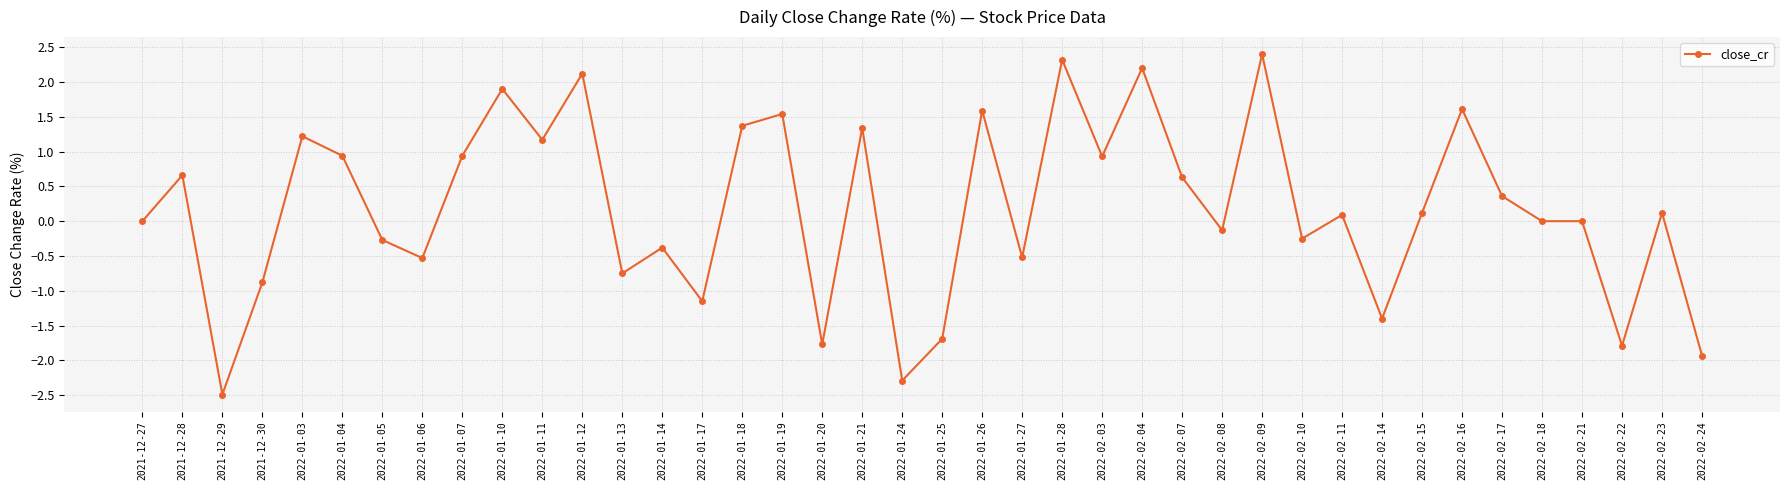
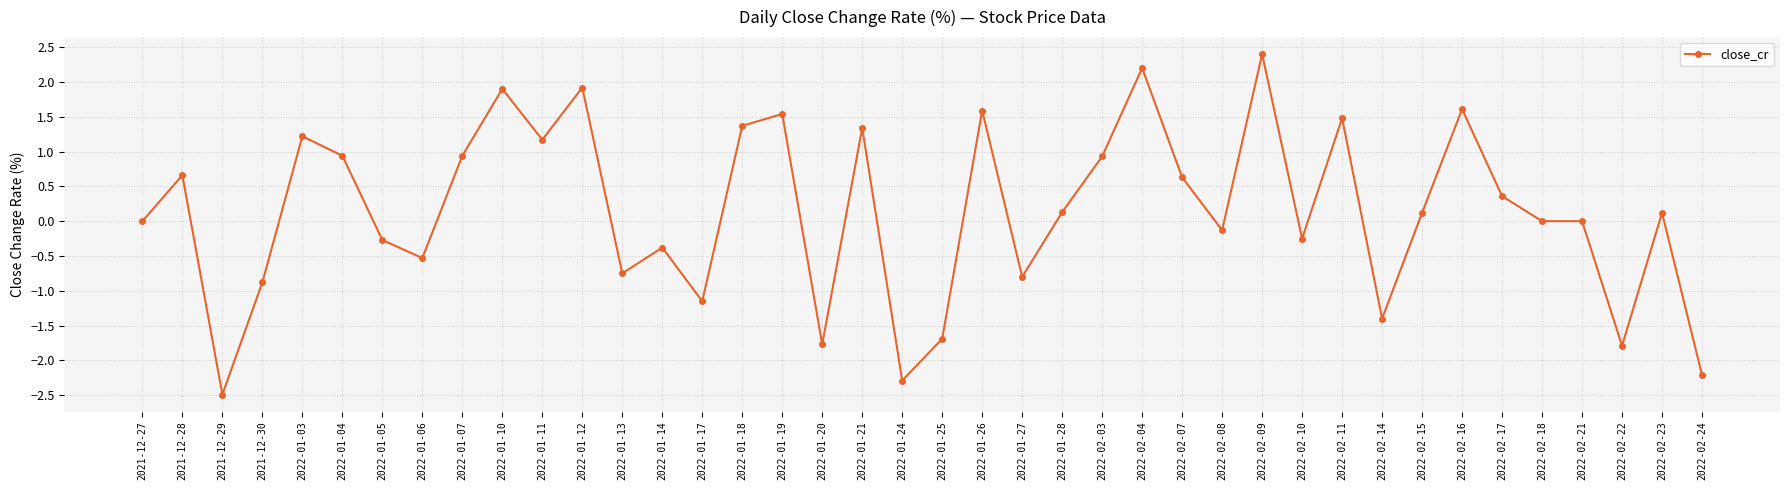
  {
    "2021-12-27": 0.0,
    "2021-12-28": 0.7,
    "2021-12-29": -2.5,
    "2021-12-30": -0.9,
    "2022-01-03": 1.2,
    "2022-01-04": 0.9,
    "2022-01-05": -0.3,
    "2022-01-06": -0.5,
    "2022-01-07": 0.9,
    "2022-01-10": 1.9,
    "2022-01-11": 1.2,
-   "2022-01-12": 2.1,
+   "2022-01-12": 1.9,
    "2022-01-13": -0.8,
    "2022-01-14": -0.4,
    "2022-01-17": -1.2,
    "2022-01-18": 1.4,
    "2022-01-19": 1.5,
    "2022-01-20": -1.8,
    "2022-01-21": 1.3,
    "2022-01-24": -2.3,
    "2022-01-25": -1.7,
    "2022-01-26": 1.6,
-   "2022-01-27": -0.5,
-   "2022-01-28": 2.3,
+   "2022-01-27": -0.8,
+   "2022-01-28": 0.1,
    "2022-02-03": 0.9,
    "2022-02-04": 2.2,
    "2022-02-07": 0.6,
    "2022-02-08": -0.1,
    "2022-02-09": 2.4,
    "2022-02-10": -0.3,
-   "2022-02-11": 0.1,
+   "2022-02-11": 1.5,
    "2022-02-14": -1.4,
    "2022-02-15": 0.1,
    "2022-02-16": 1.6,
    "2022-02-17": 0.4,
    "2022-02-18": 0.0,
    "2022-02-21": 0.0,
    "2022-02-22": -1.8,
    "2022-02-23": 0.1,
-   "2022-02-24": -1.9
+   "2022-02-24": -2.2
  }
